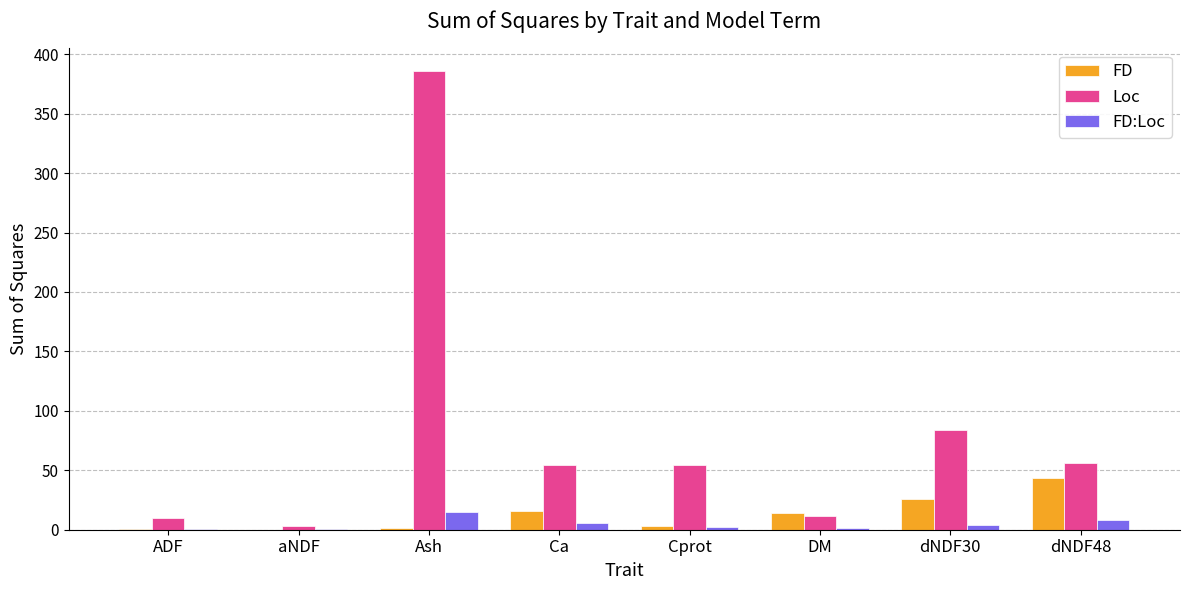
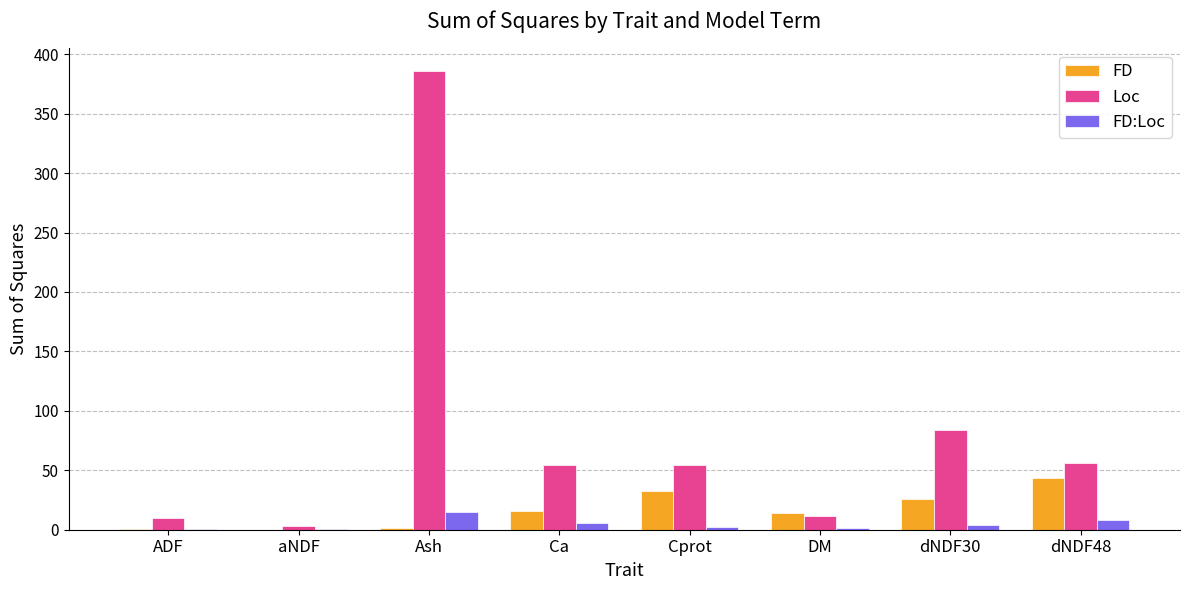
  {
    "FD": {
      "Ca": 16,
-     "Cprot": 3,
+     "Cprot": 33,
      "DM": 14,
      "dNDF30": 26,
      "dNDF48": 44
    },
    "Loc": {
      "ADF": 10,
      "aNDF": 3,
      "Ash": 386,
      "Ca": 54,
      "Cprot": 55,
      "DM": 11,
      "dNDF30": 84,
      "dNDF48": 57
    },
    "FD:Loc": {
      "Ash": 15,
      "Ca": 5,
      "Cprot": 3,
      "dNDF30": 4,
      "dNDF48": 8
    }
  }
